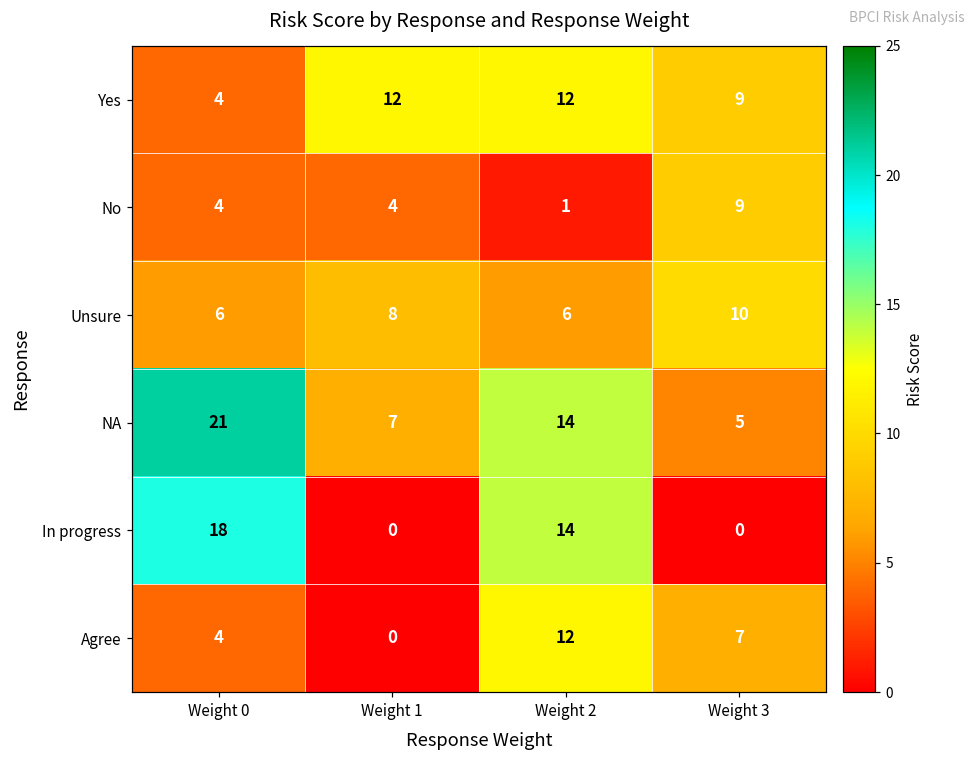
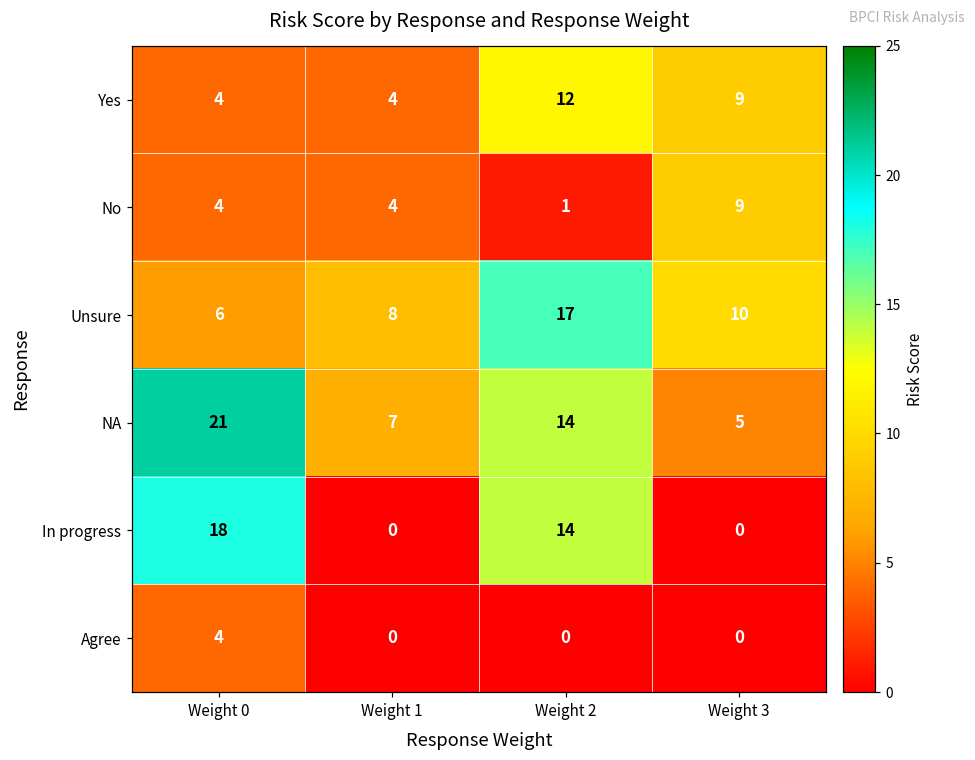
  {
    "Yes": {
      "Weight 0": 4,
-     "Weight 1": 12,
+     "Weight 1": 4,
      "Weight 2": 12,
      "Weight 3": 9
    },
    "No": {
      "Weight 0": 4,
      "Weight 1": 4,
      "Weight 2": 1,
      "Weight 3": 9
    },
    "Unsure": {
      "Weight 0": 6,
      "Weight 1": 8,
-     "Weight 2": 6,
+     "Weight 2": 17,
      "Weight 3": 10
    },
    "NA": {
      "Weight 0": 21,
      "Weight 1": 7,
      "Weight 2": 14,
      "Weight 3": 5
    },
    "In progress": {
      "Weight 0": 18,
      "Weight 1": 0,
      "Weight 2": 14,
      "Weight 3": 0
    },
    "Agree": {
      "Weight 0": 4,
      "Weight 1": 0,
-     "Weight 2": 12,
-     "Weight 3": 7
+     "Weight 2": 0,
+     "Weight 3": 0
    }
  }
